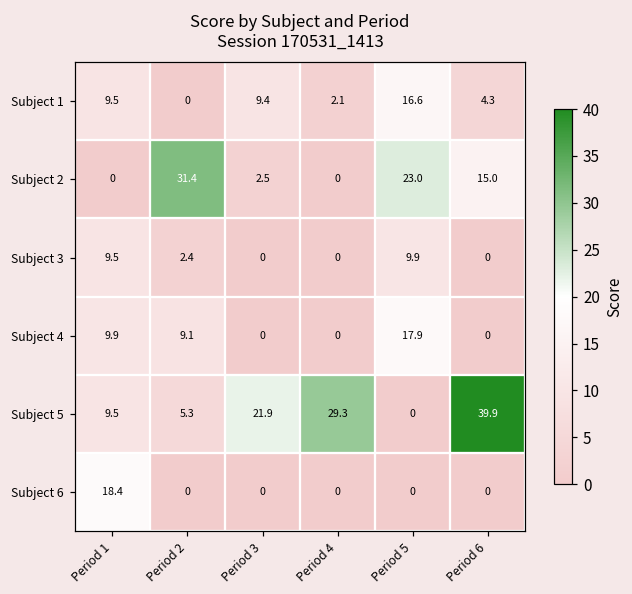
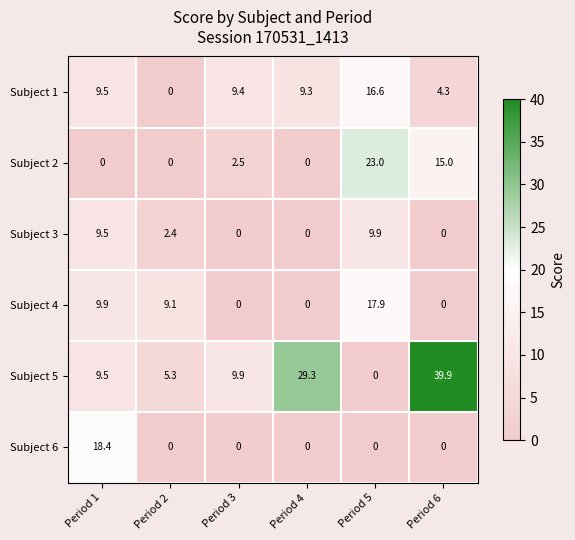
  {
    "Subject 1": {
      "Period 1": 9.5,
      "Period 2": 0,
      "Period 3": 9.4,
-     "Period 4": 2.1,
+     "Period 4": 9.3,
      "Period 5": 16.6,
      "Period 6": 4.3
    },
    "Subject 2": {
      "Period 1": 0,
-     "Period 2": 31.4,
+     "Period 2": 0,
      "Period 3": 2.5,
      "Period 4": 0,
      "Period 5": 23.0,
      "Period 6": 15.0
    },
    "Subject 3": {
      "Period 1": 9.5,
      "Period 2": 2.4,
      "Period 3": 0,
      "Period 4": 0,
      "Period 5": 9.9,
      "Period 6": 0
    },
    "Subject 4": {
      "Period 1": 9.9,
      "Period 2": 9.1,
      "Period 3": 0,
      "Period 4": 0,
      "Period 5": 17.9,
      "Period 6": 0
    },
    "Subject 5": {
      "Period 1": 9.5,
      "Period 2": 5.3,
-     "Period 3": 21.9,
+     "Period 3": 9.9,
      "Period 4": 29.3,
      "Period 5": 0,
      "Period 6": 39.9
    },
    "Subject 6": {
      "Period 1": 18.4,
      "Period 2": 0,
      "Period 3": 0,
      "Period 4": 0,
      "Period 5": 0,
      "Period 6": 0
    }
  }
